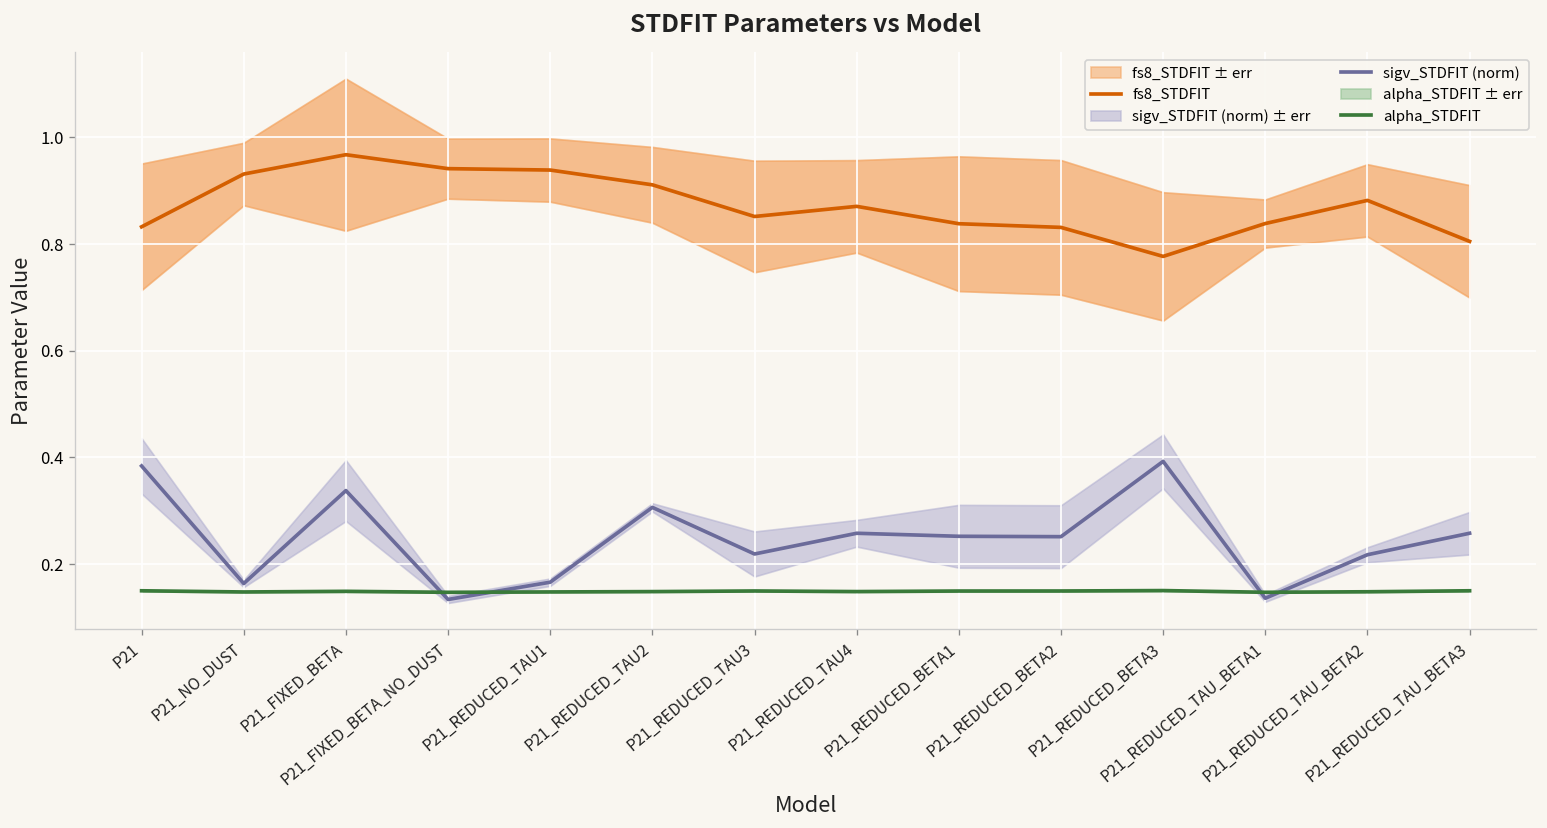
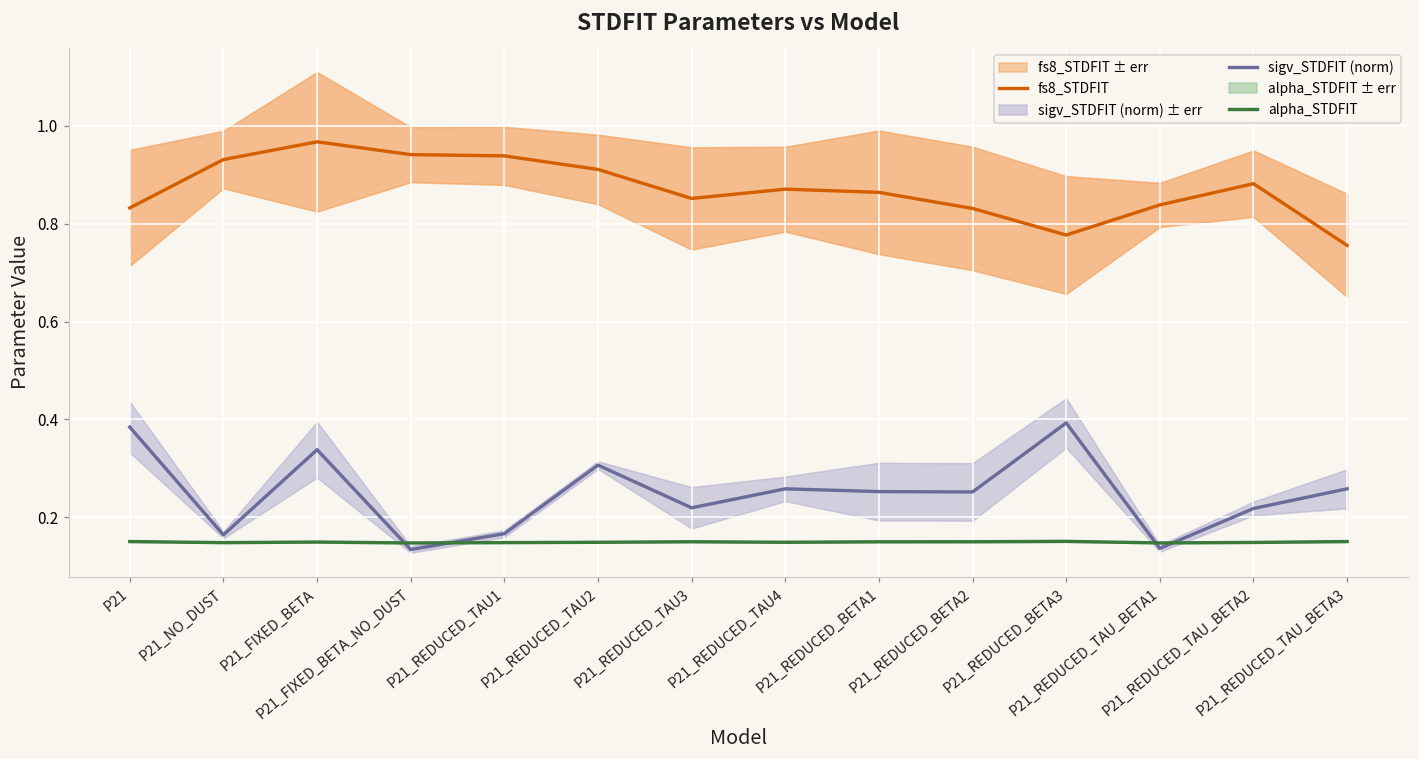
  {
    "fs8_STDFIT": {
      "P21": 0.83,
      "P21_NO_DUST": 0.93,
      "P21_FIXED_BETA": 0.97,
      "P21_FIXED_BETA_NO_DUST": 0.94,
      "P21_REDUCED_TAU1": 0.94,
      "P21_REDUCED_TAU2": 0.91,
      "P21_REDUCED_TAU3": 0.85,
      "P21_REDUCED_TAU4": 0.87,
-     "P21_REDUCED_BETA1": 0.84,
+     "P21_REDUCED_BETA1": 0.86,
      "P21_REDUCED_BETA2": 0.83,
      "P21_REDUCED_BETA3": 0.78,
      "P21_REDUCED_TAU_BETA1": 0.84,
      "P21_REDUCED_TAU_BETA2": 0.88,
-     "P21_REDUCED_TAU_BETA3": 0.80
+     "P21_REDUCED_TAU_BETA3": 0.76
    },
    "sigv_STDFIT (norm)": {
      "P21": 0.38,
      "P21_NO_DUST": 0.16,
      "P21_FIXED_BETA": 0.34,
      "P21_FIXED_BETA_NO_DUST": 0.13,
      "P21_REDUCED_TAU1": 0.17,
      "P21_REDUCED_TAU2": 0.31,
      "P21_REDUCED_TAU3": 0.22,
      "P21_REDUCED_TAU4": 0.26,
      "P21_REDUCED_BETA1": 0.25,
      "P21_REDUCED_BETA2": 0.25,
      "P21_REDUCED_BETA3": 0.39,
      "P21_REDUCED_TAU_BETA1": 0.14,
      "P21_REDUCED_TAU_BETA2": 0.22,
      "P21_REDUCED_TAU_BETA3": 0.26
    }
  }
